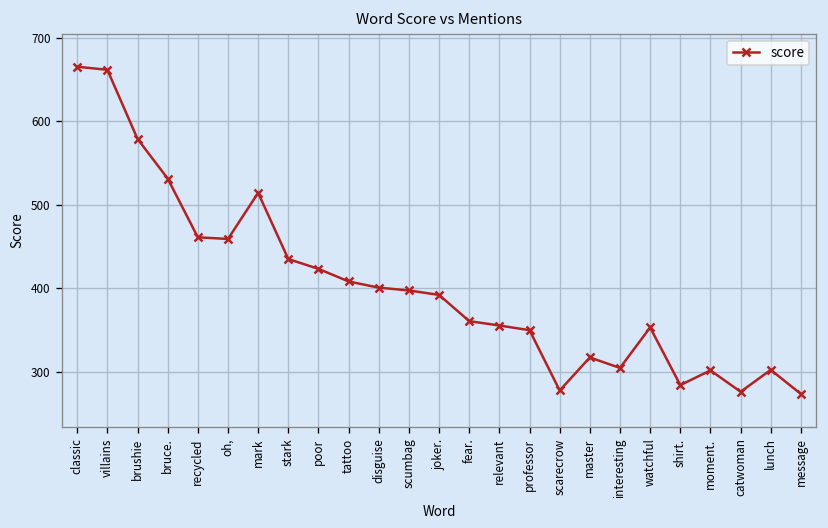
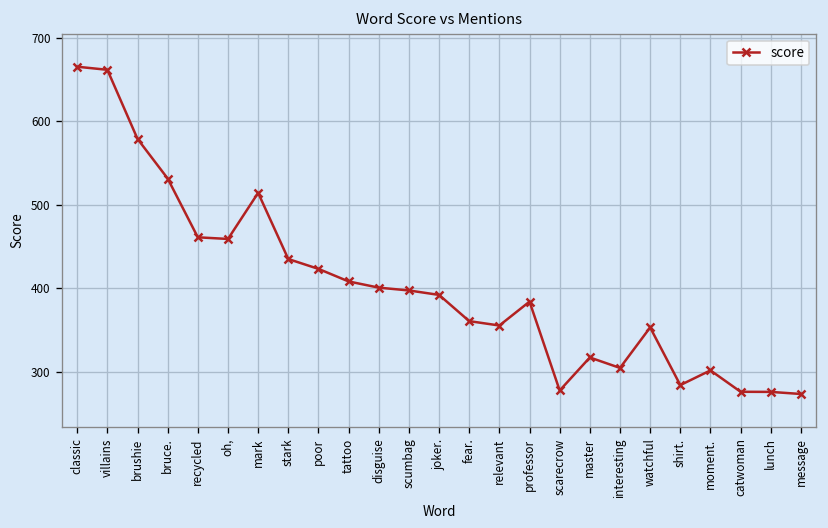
  {
    "classic": 670,
    "villains": 660,
    "brushie": 580,
    "bruce.": 530,
    "recycled": 460,
    "oh,": 460,
    "mark": 510,
    "stark": 440,
    "poor": 420,
    "tattoo": 410,
    "disguise": 400,
    "scumbag": 400,
    "joker.": 390,
    "fear.": 360,
    "relevant": 360,
-   "professor": 350,
+   "professor": 380,
    "scarecrow": 280,
    "master": 320,
    "interesting": 300,
    "watchful": 350,
    "shirt.": 280,
    "moment.": 300,
    "catwoman": 280,
-   "lunch": 300,
+   "lunch": 280,
    "message": 270
  }
